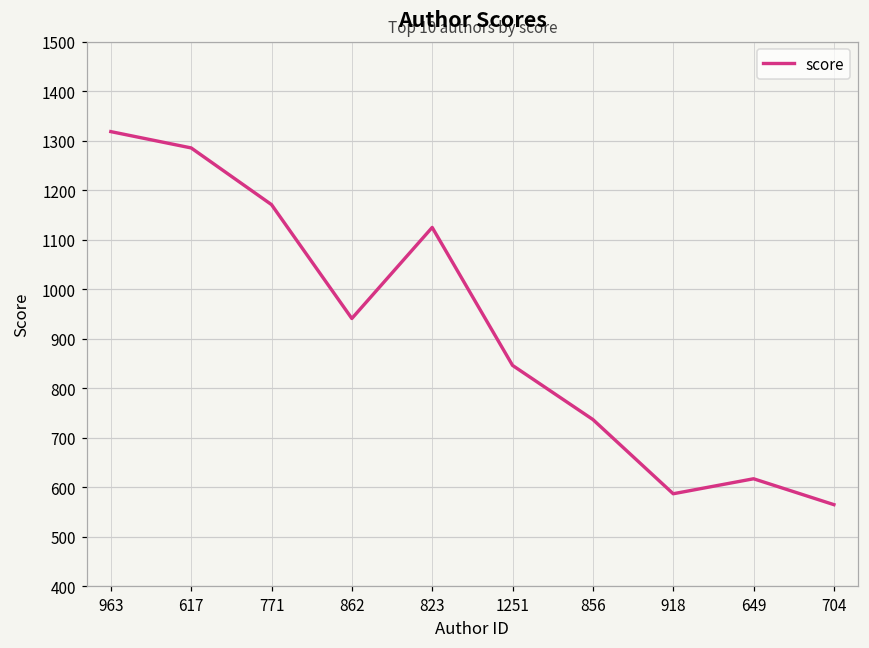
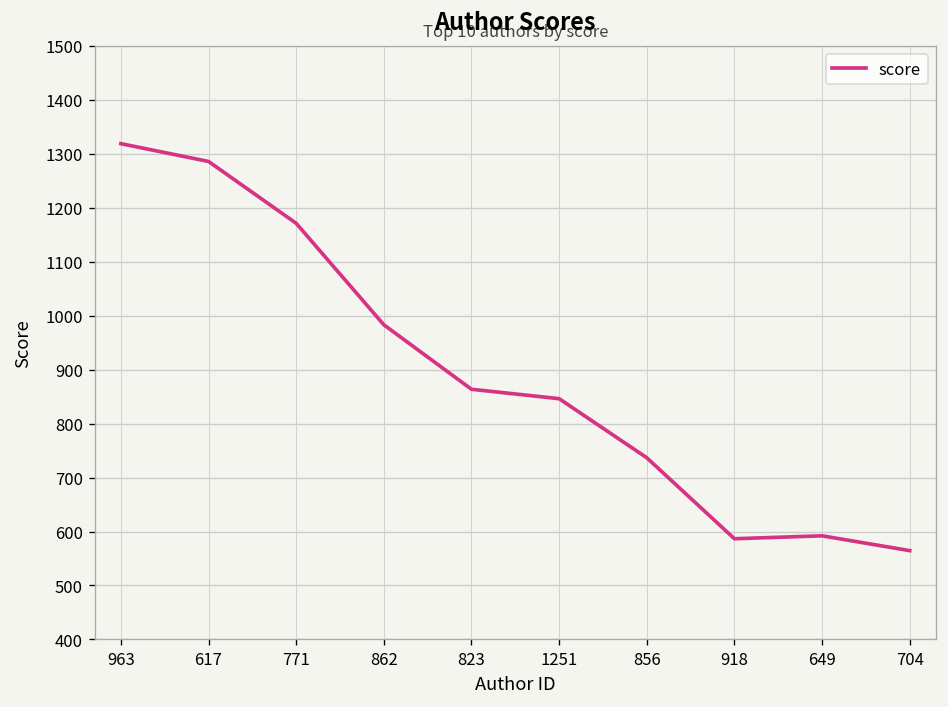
  {
    "963": 1320,
    "617": 1290,
    "771": 1170,
-   "862": 940,
-   "823": 1120,
+   "862": 980,
+   "823": 860,
    "1251": 850,
    "856": 740,
    "918": 590,
-   "649": 620,
+   "649": 590,
    "704": 560
  }
